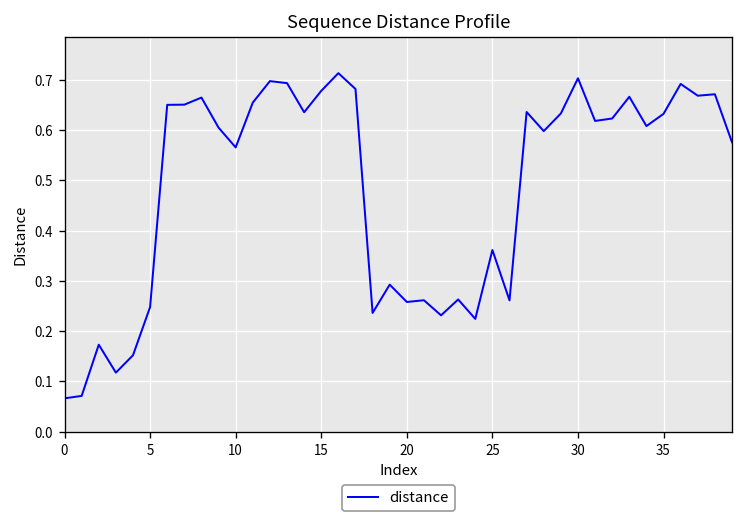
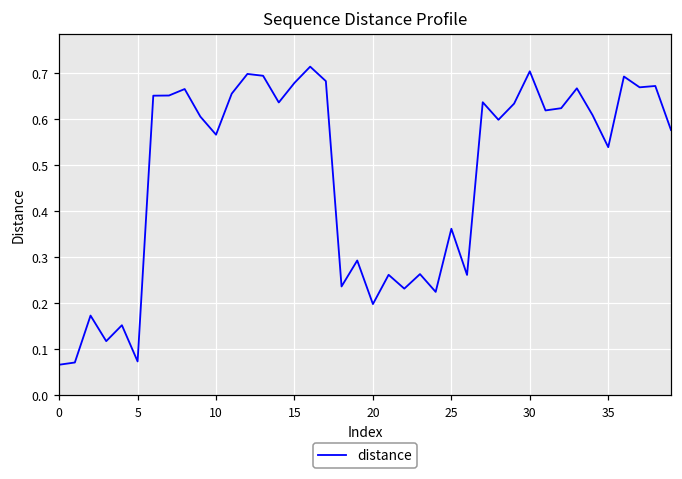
  {
    "0": 0.07,
-   "5": 0.25,
+   "5": 0.07,
    "10": 0.57,
    "15": 0.68,
-   "20": 0.26,
+   "20": 0.20,
    "25": 0.36,
    "30": 0.70,
-   "35": 0.63
+   "35": 0.54
  }
